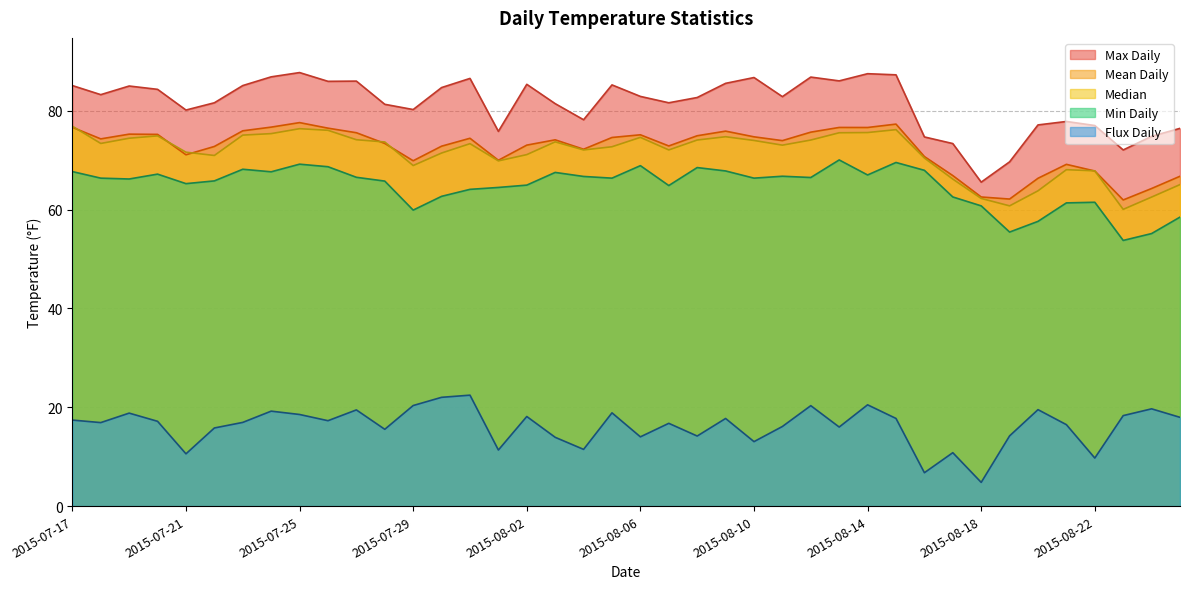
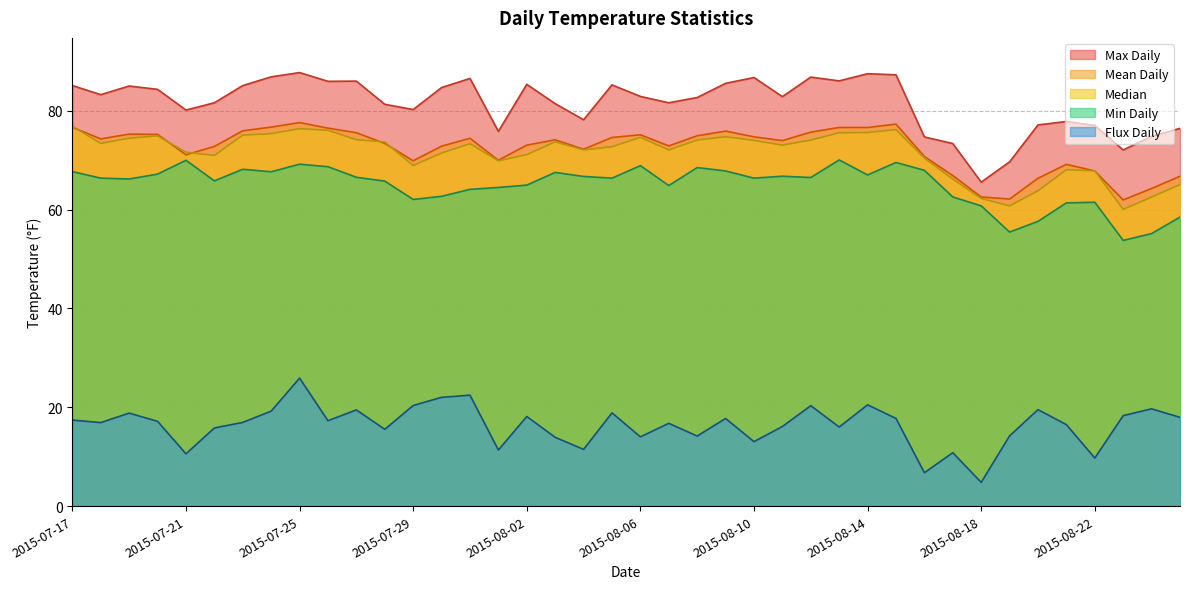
  {
    "Max Daily": {
      "2015-07-17": 85,
      "2015-07-21": 80,
      "2015-07-25": 88,
      "2015-07-29": 80,
      "2015-08-02": 85,
      "2015-08-06": 83,
      "2015-08-10": 87,
      "2015-08-14": 88,
      "2015-08-18": 66
    },
    "Min Daily": {
      "2015-07-17": 68,
-     "2015-07-21": 65,
+     "2015-07-21": 70,
      "2015-07-25": 69,
-     "2015-07-29": 60,
+     "2015-07-29": 62,
      "2015-08-02": 65,
      "2015-08-06": 69,
      "2015-08-10": 66,
      "2015-08-14": 67,
      "2015-08-18": 61,
      "2015-08-22": 62
    },
    "Flux Daily": {
      "2015-07-17": 17,
      "2015-07-21": 11,
-     "2015-07-25": 19,
+     "2015-07-25": 26,
      "2015-07-29": 20,
      "2015-08-02": 18,
      "2015-08-06": 14,
      "2015-08-10": 13,
      "2015-08-14": 21,
      "2015-08-18": 5,
      "2015-08-22": 10
    }
  }
